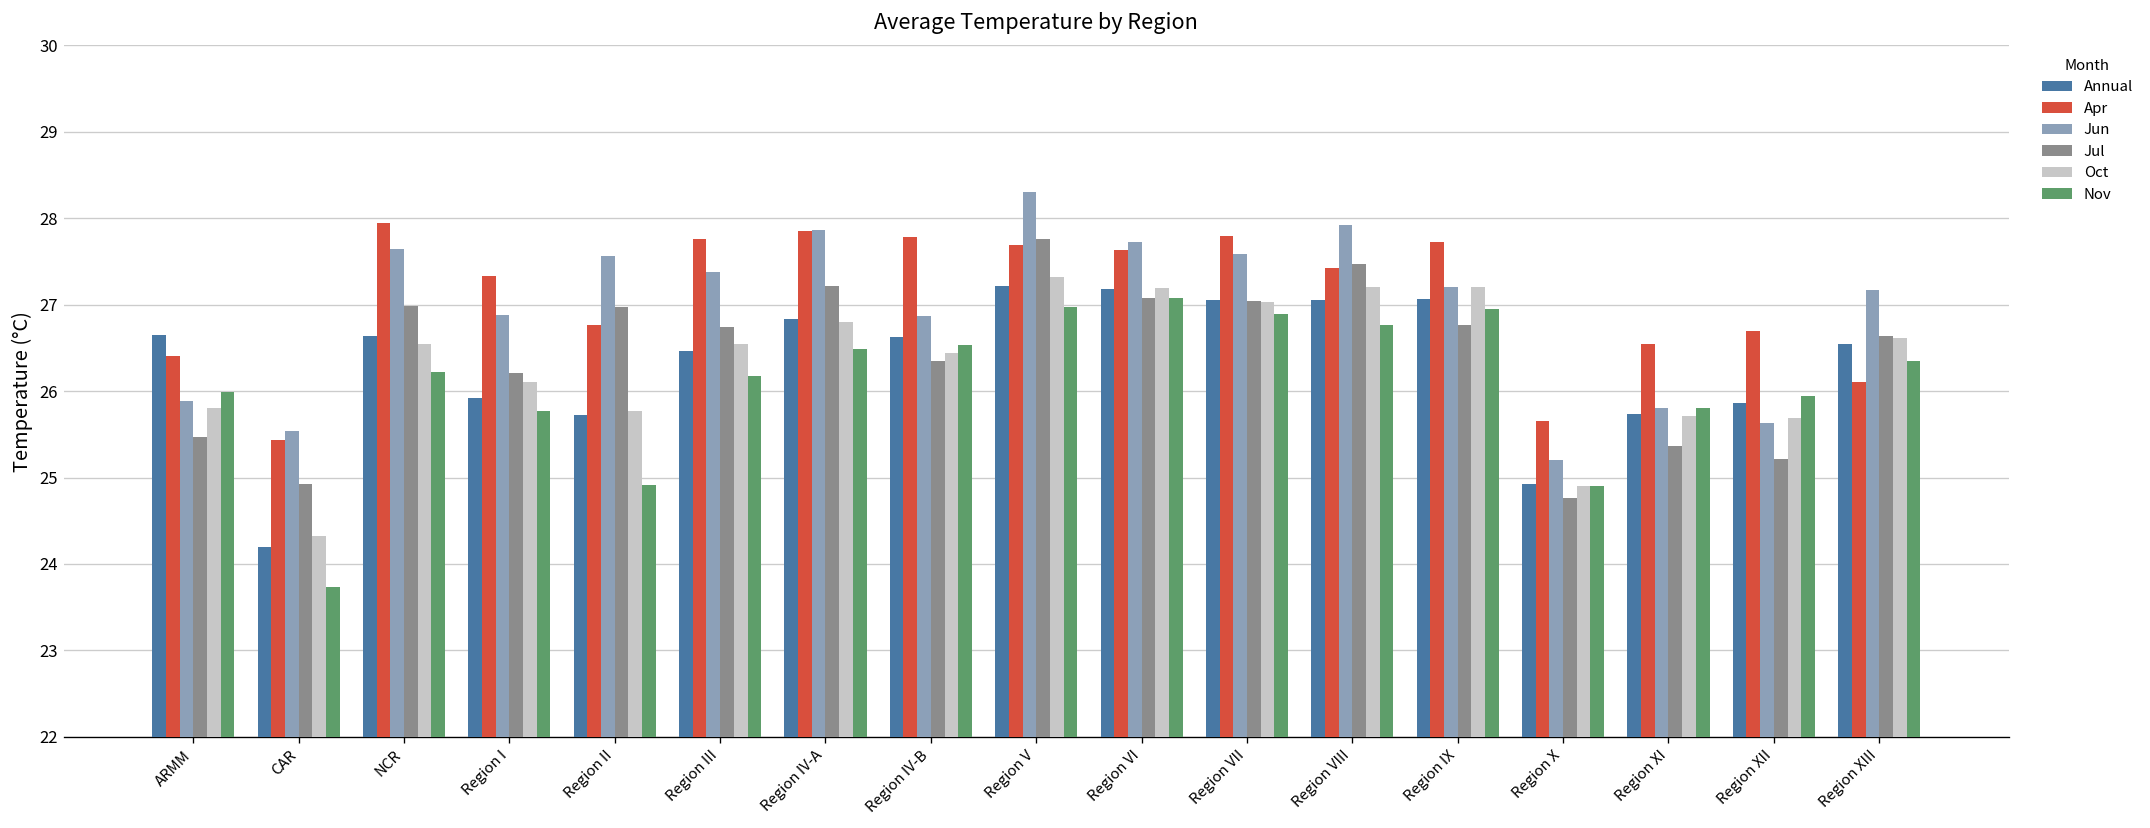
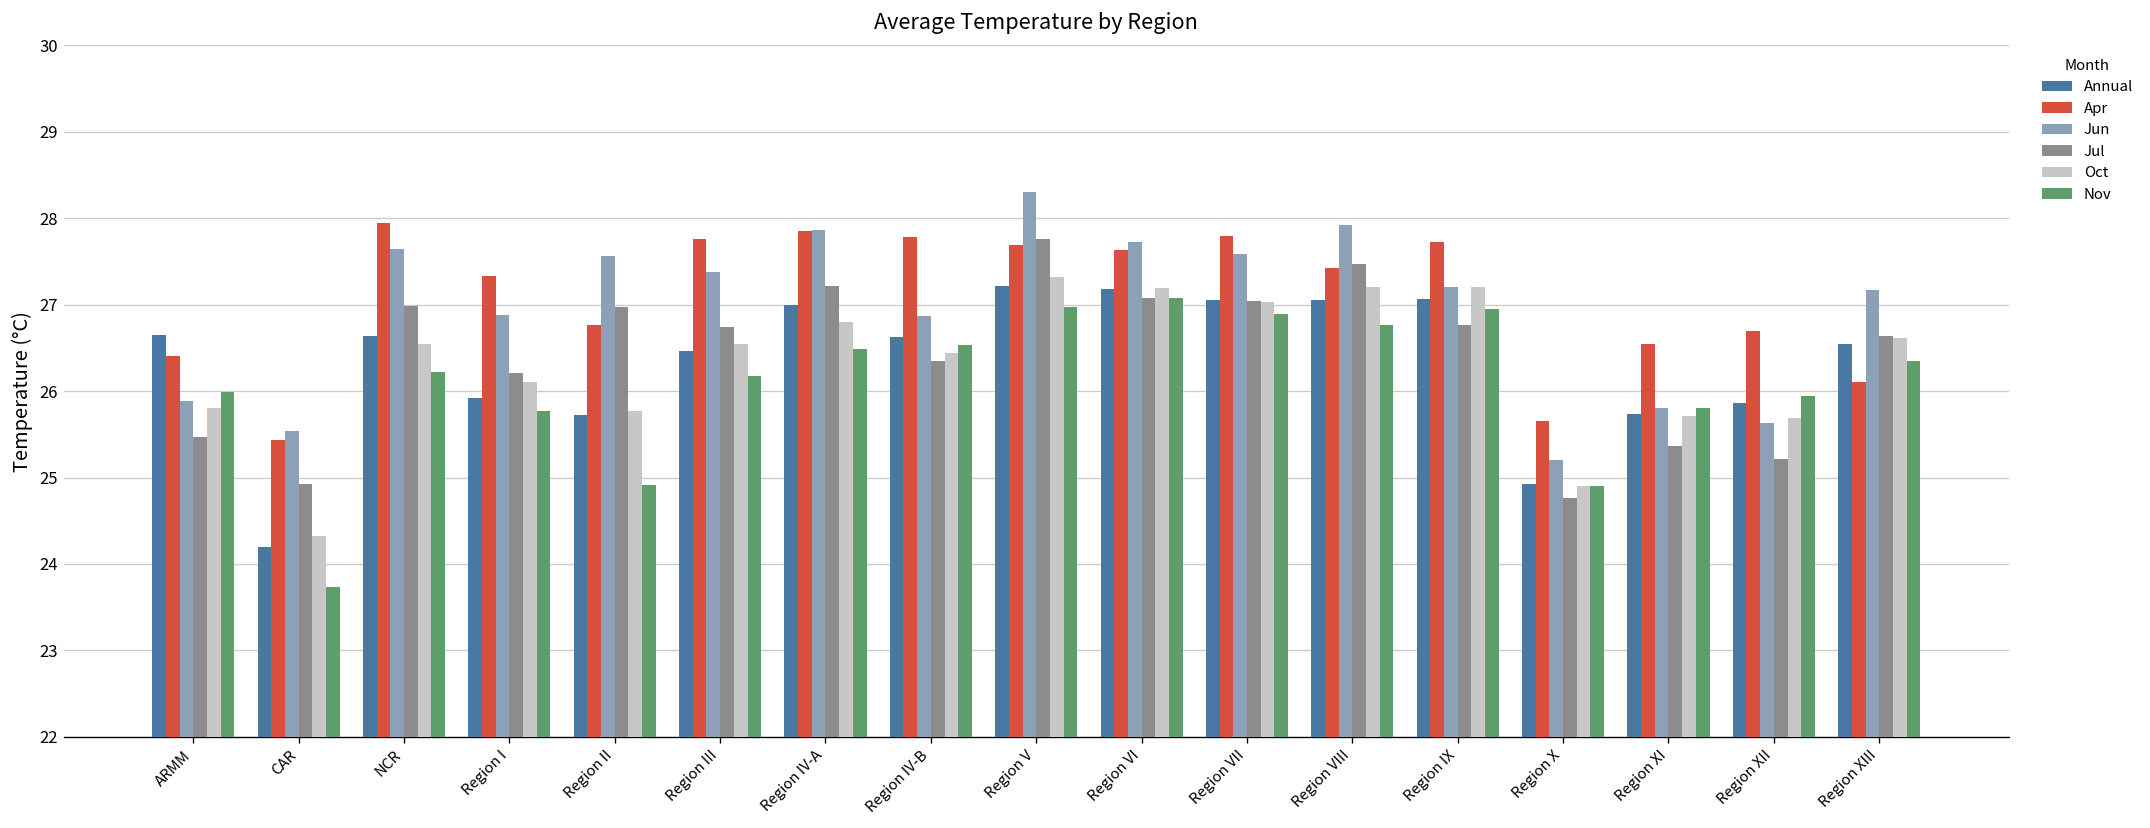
  {
    "Annual": {
      "ARMM": 26.7,
      "CAR": 24.2,
      "NCR": 26.6,
      "Region I": 25.9,
      "Region II": 25.7,
      "Region III": 26.5,
-     "Region IV-A": 26.8,
+     "Region IV-A": 27.0,
      "Region IV-B": 26.6,
      "Region V": 27.2,
      "Region VI": 27.2,
      "Region VII": 27.1,
      "Region VIII": 27.1,
      "Region IX": 27.1,
      "Region X": 24.9,
      "Region XI": 25.7,
      "Region XII": 25.9,
      "Region XIII": 26.5
    },
    "Apr": {
      "ARMM": 26.4,
      "CAR": 25.4,
      "NCR": 28.0,
      "Region I": 27.3,
      "Region II": 26.8,
      "Region III": 27.8,
      "Region IV-A": 27.9,
      "Region IV-B": 27.8,
      "Region V": 27.7,
      "Region VI": 27.6,
      "Region VII": 27.8,
      "Region VIII": 27.4,
      "Region IX": 27.7,
      "Region X": 25.7,
      "Region XI": 26.6,
      "Region XII": 26.7,
      "Region XIII": 26.1
    },
    "Oct": {
      "ARMM": 25.8,
      "CAR": 24.3,
      "NCR": 26.6,
      "Region I": 26.1,
      "Region II": 25.8,
      "Region III": 26.5,
      "Region IV-A": 26.8,
      "Region IV-B": 26.4,
      "Region V": 27.3,
      "Region VI": 27.2,
      "Region VII": 27.0,
      "Region VIII": 27.2,
      "Region IX": 27.2,
      "Region X": 24.9,
      "Region XI": 25.7,
      "Region XII": 25.7,
      "Region XIII": 26.6
    }
  }
